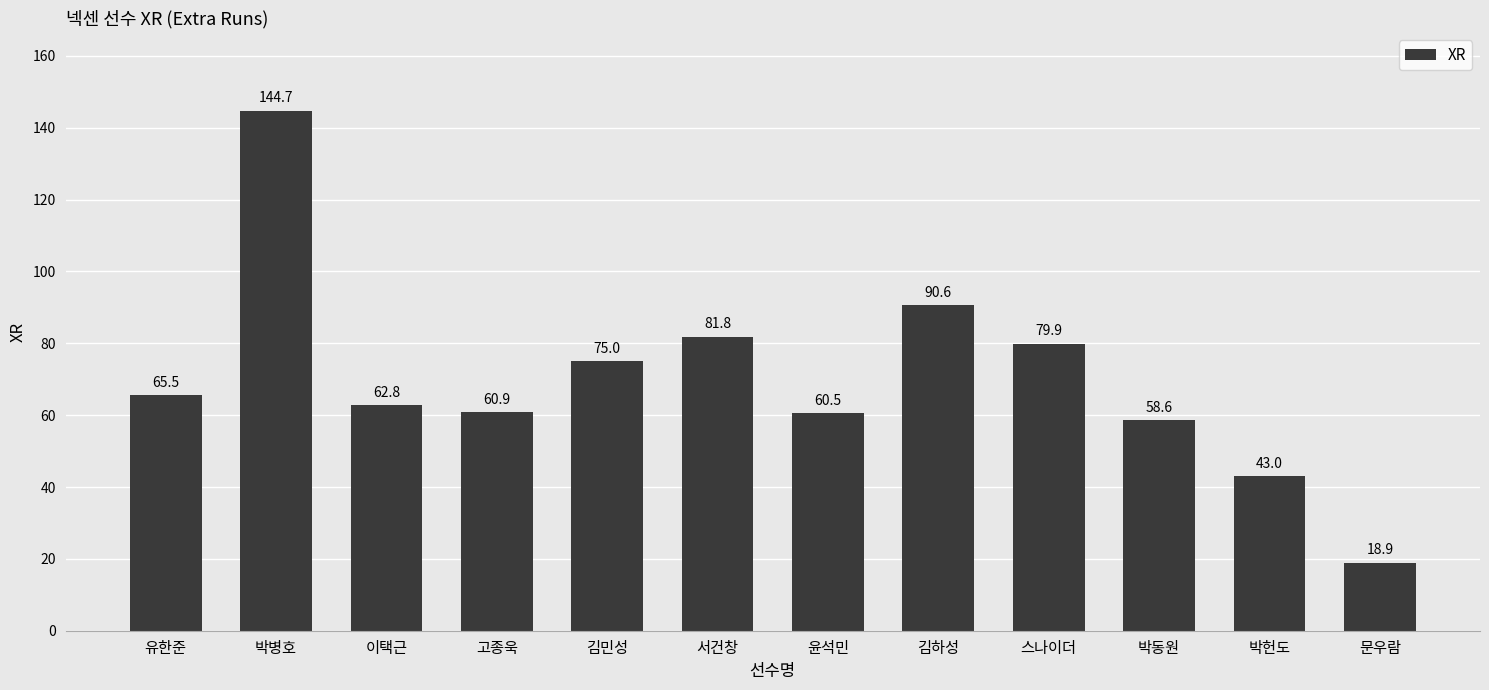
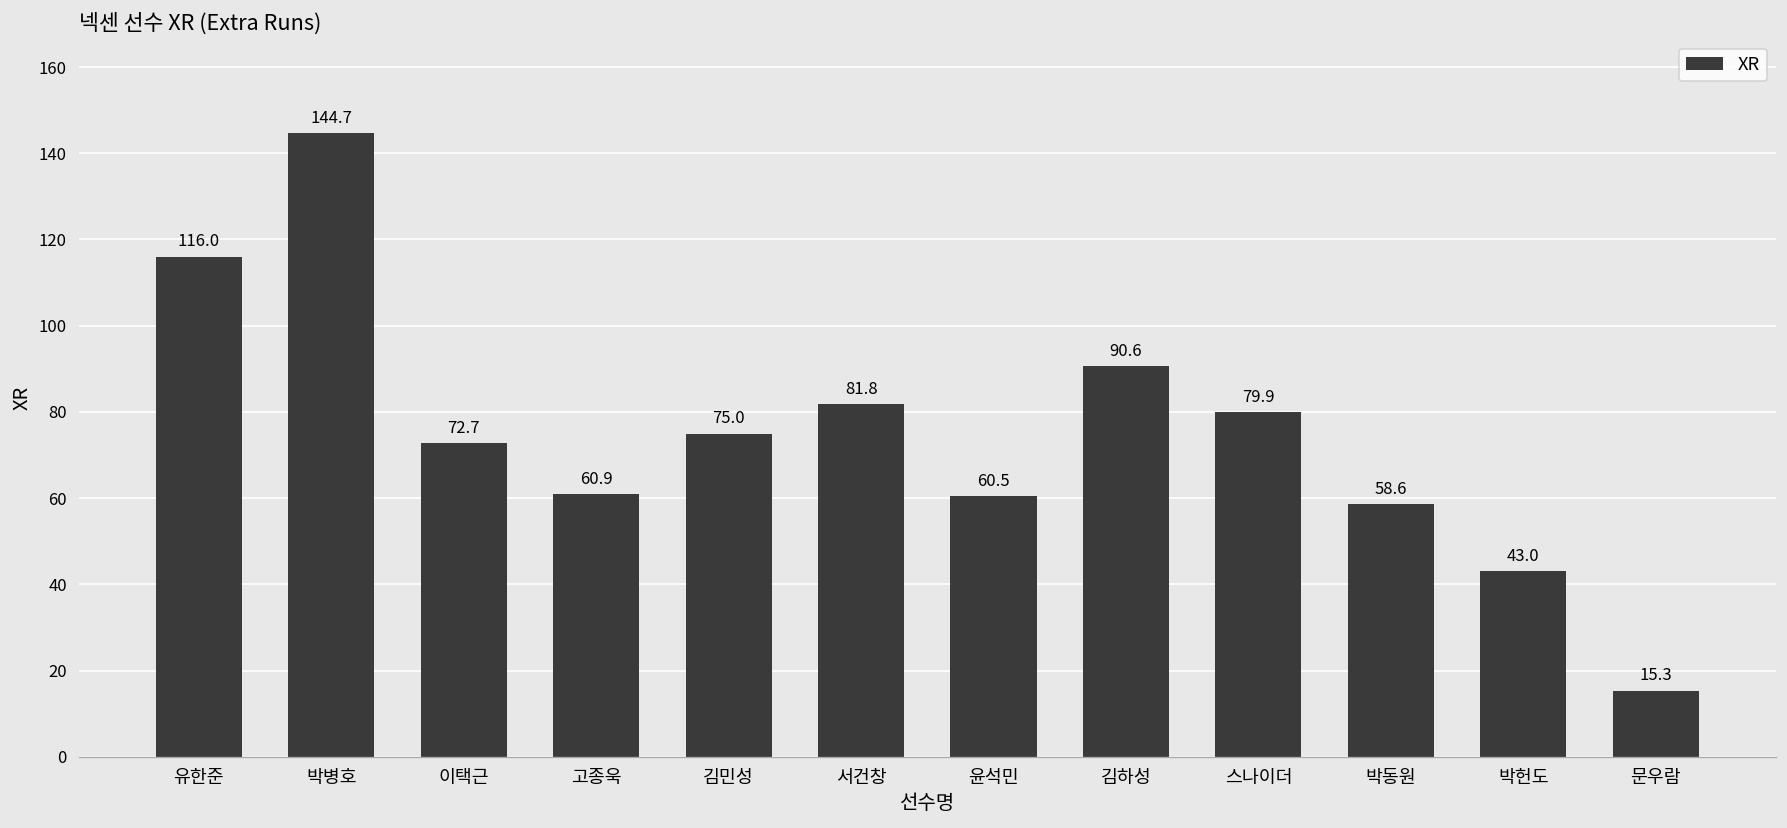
  {
-   "유한준": 65.5,
+   "유한준": 116.0,
    "박병호": 144.7,
-   "이택근": 62.8,
+   "이택근": 72.7,
    "고종욱": 60.9,
    "김민성": 75.0,
    "서건창": 81.8,
    "윤석민": 60.5,
    "김하성": 90.6,
    "스나이더": 79.9,
    "박동원": 58.6,
    "박헌도": 43.0,
-   "문우람": 18.9
+   "문우람": 15.3
  }
